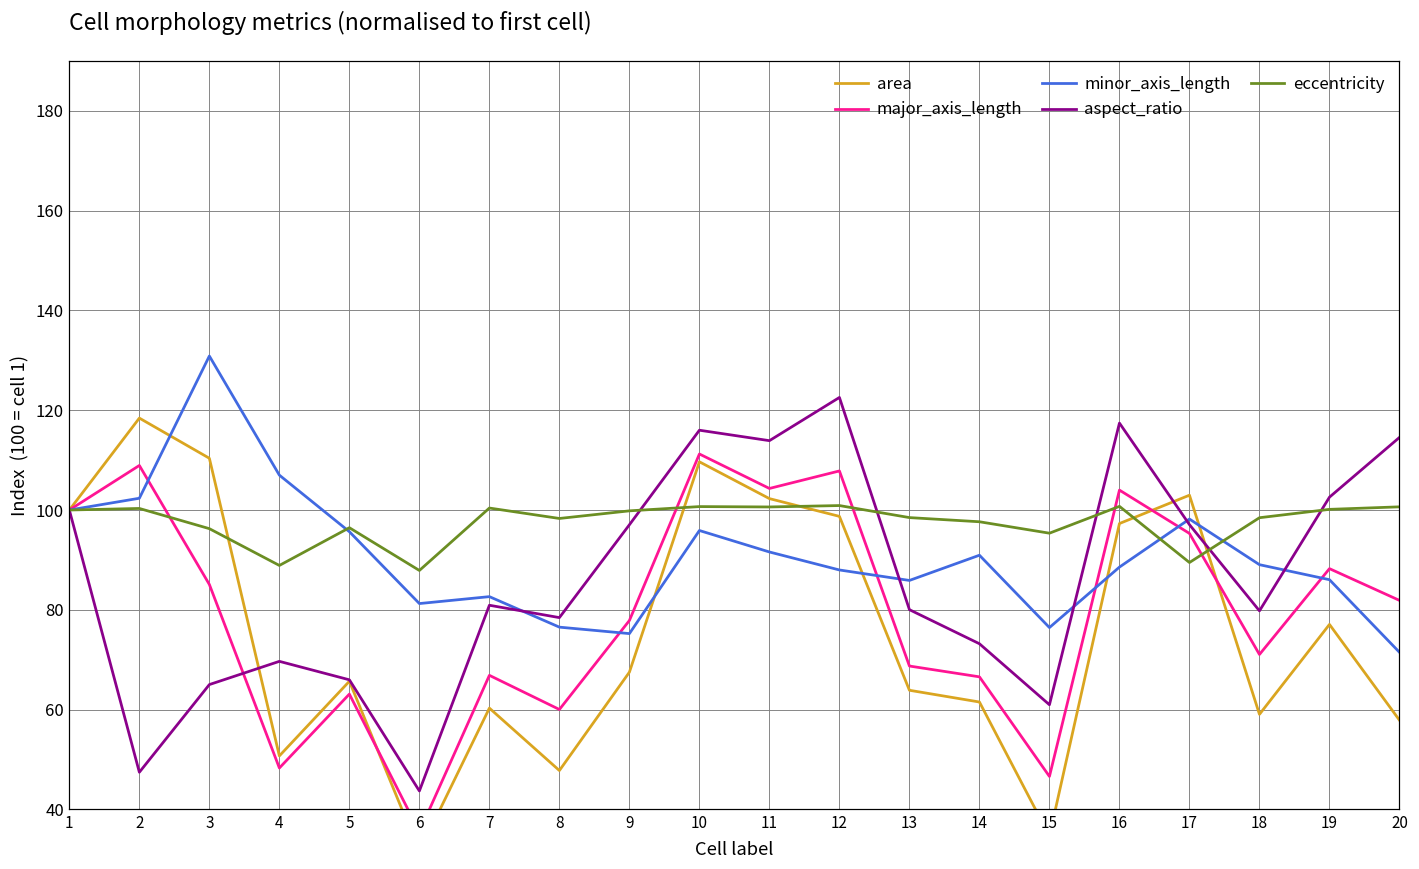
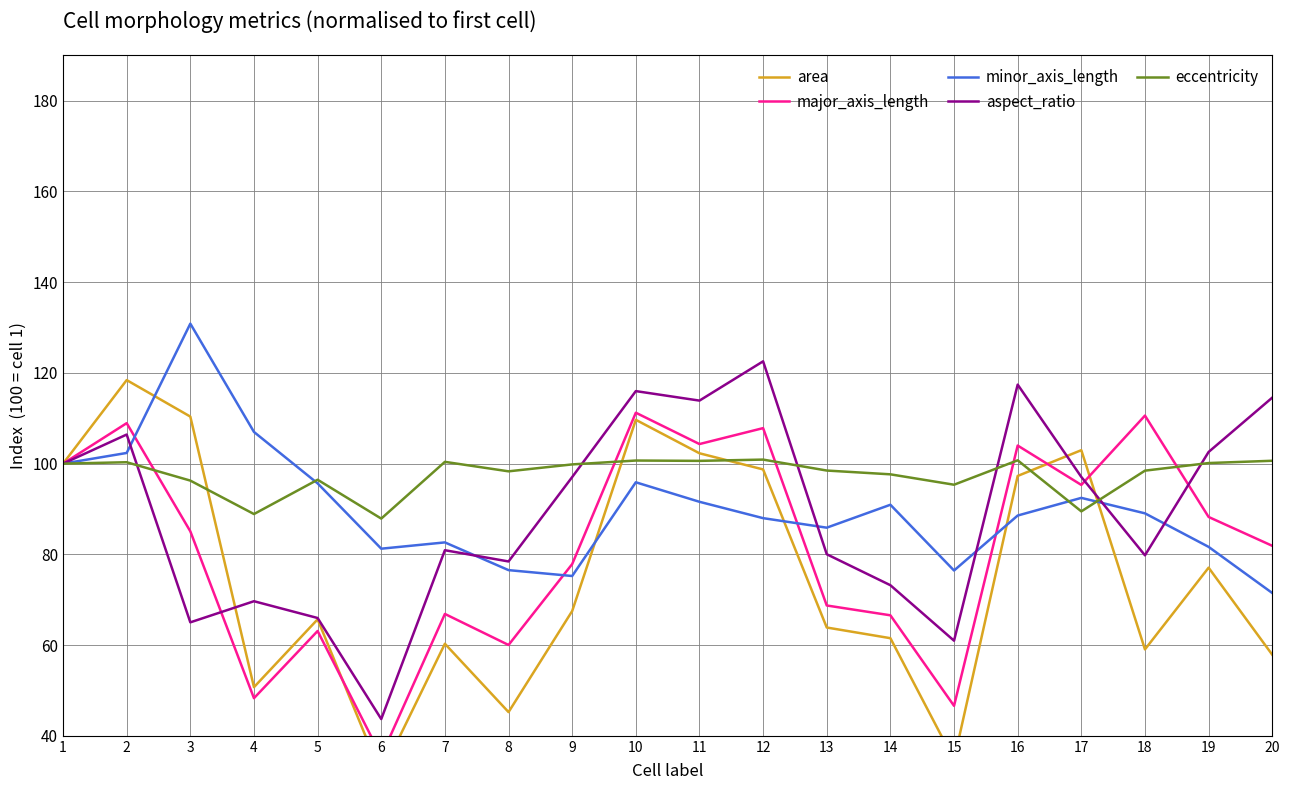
  {
    "area": {
      "2": 118,
      "3": 110,
      "4": 51,
      "7": 60,
-     "8": 48,
+     "8": 45,
      "9": 68,
      "10": 110,
      "11": 102,
      "12": 99,
      "13": 64,
      "14": 62,
      "16": 97,
      "17": 103,
      "18": 59,
      "19": 77,
      "20": 58
    },
    "major_axis_length": {
      "2": 109,
      "3": 85,
      "4": 48,
      "5": 63,
      "7": 67,
      "8": 60,
      "9": 78,
      "10": 111,
      "11": 104,
      "12": 108,
      "13": 69,
      "14": 67,
      "15": 47,
      "16": 104,
      "17": 95,
-     "18": 71,
+     "18": 111,
      "19": 88,
      "20": 82
    },
    "minor_axis_length": {
      "2": 102,
      "3": 131,
      "4": 107,
      "5": 96,
      "6": 81,
      "7": 83,
      "8": 77,
      "9": 75,
      "10": 96,
      "11": 92,
      "12": 88,
      "13": 86,
      "14": 91,
      "15": 76,
      "16": 89,
-     "17": 98,
+     "17": 92,
      "18": 89,
-     "19": 86,
+     "19": 82,
      "20": 71
    },
    "aspect_ratio": {
-     "2": 47,
+     "2": 106,
      "3": 65,
      "4": 70,
      "6": 44,
      "7": 81,
      "8": 78,
      "9": 97,
      "10": 116,
      "11": 114,
      "12": 123,
      "13": 80,
      "14": 73,
      "15": 61,
      "16": 117,
      "17": 97,
      "18": 80,
      "19": 103,
      "20": 115
    },
    "eccentricity": {
      "2": 100,
      "3": 96,
      "4": 89,
      "5": 96,
      "6": 88,
      "7": 100,
      "8": 98,
      "9": 100,
      "10": 101,
      "11": 101,
      "12": 101,
      "13": 98,
      "14": 98,
      "15": 95,
      "16": 101,
      "17": 89,
      "18": 98,
      "19": 100,
      "20": 101
    }
  }
